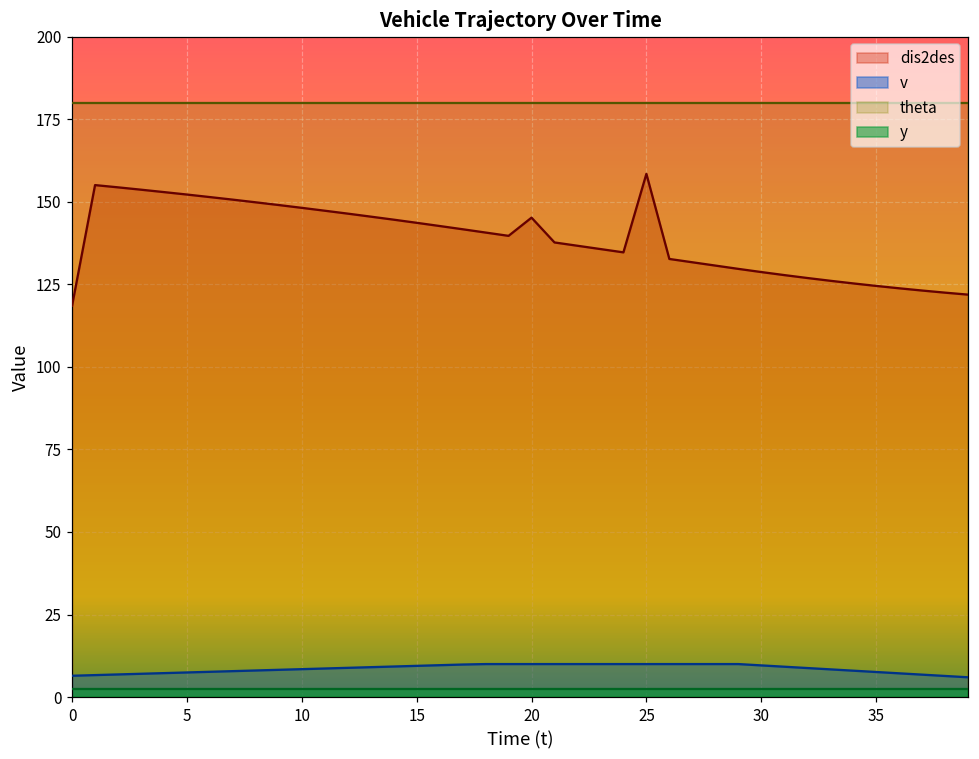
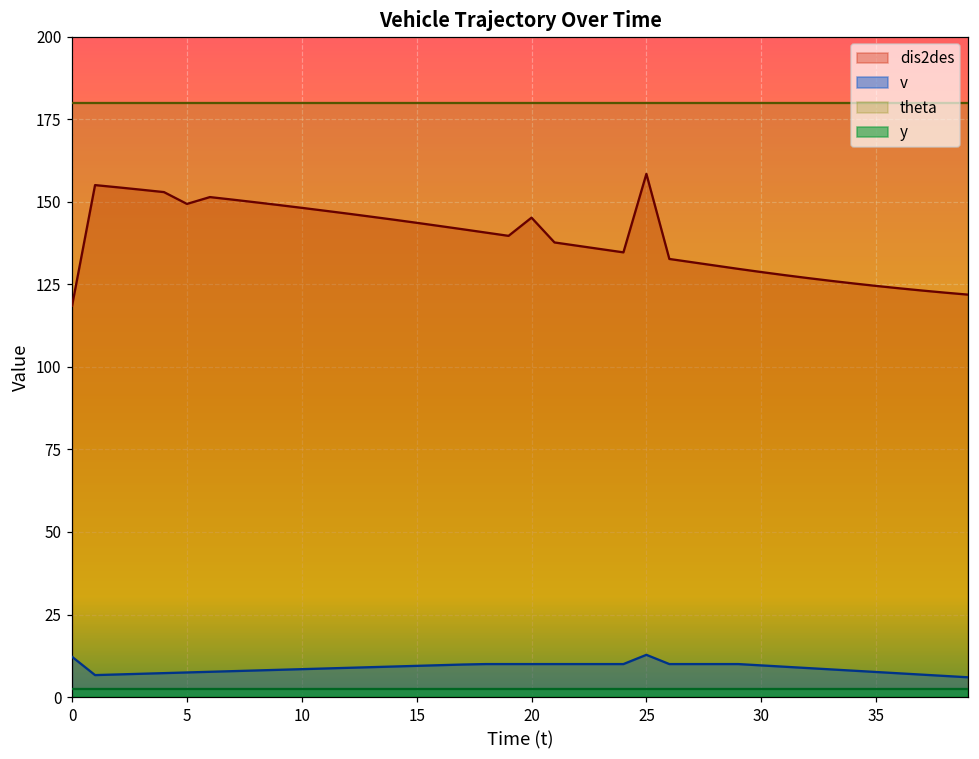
  {
    "dis2des": {
      "0": 119,
-     "5": 152,
+     "5": 149,
      "10": 148,
      "15": 144,
      "20": 145,
      "25": 158,
      "30": 129,
      "35": 125
    },
    "v": {
-     "0": 6,
+     "0": 12,
      "5": 7,
      "10": 8,
      "15": 9,
      "20": 10,
-     "25": 10,
+     "25": 13,
      "30": 10,
      "35": 8
    },
    "theta": {
      "0": 180,
      "5": 180,
      "10": 180,
      "15": 180,
      "20": 180,
      "25": 180,
      "30": 180
    },
    "y": {
      "0": 3,
      "5": 3,
      "10": 3,
      "15": 3,
      "20": 3,
      "25": 3,
      "30": 3,
      "35": 3
    }
  }
